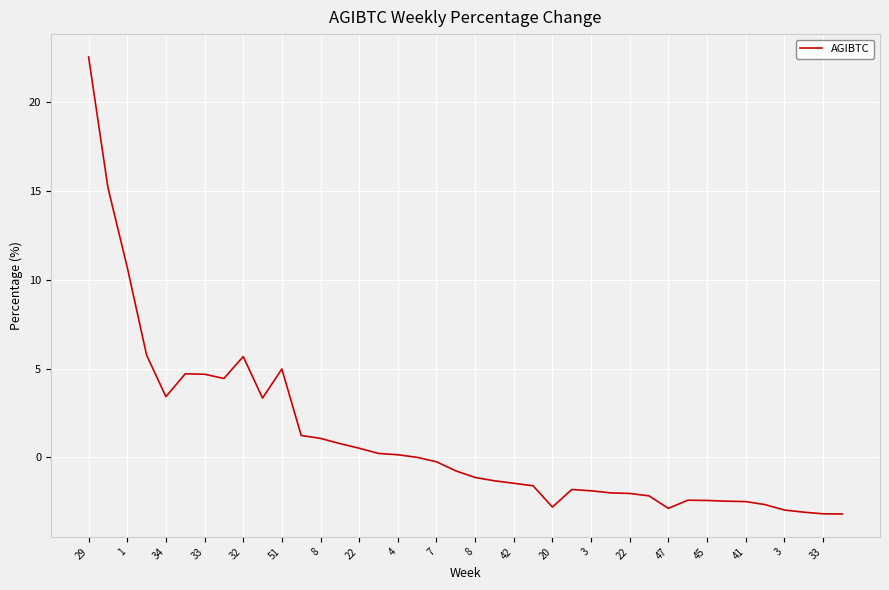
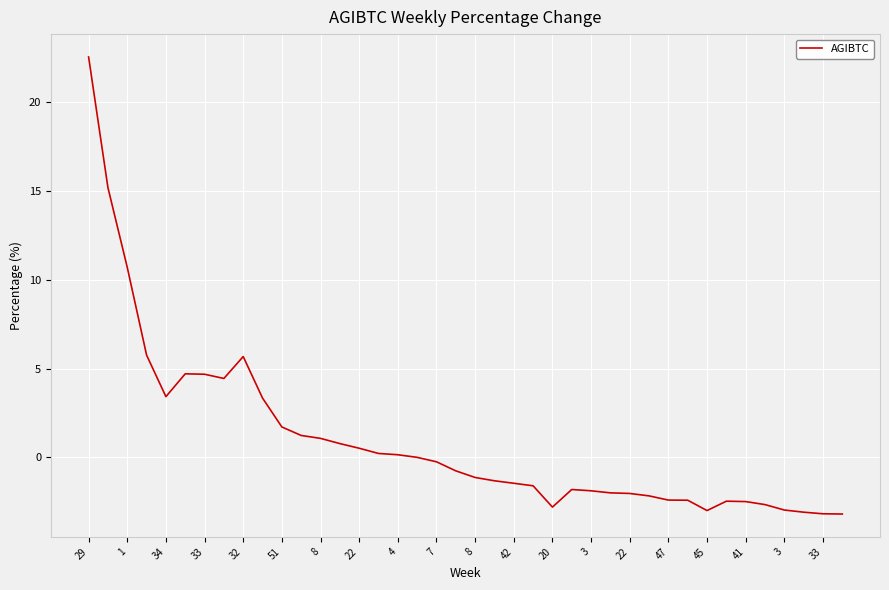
  {
    "34": 3.4,
    "32": 5.7,
-   "51": 5.0,
+   "51": 1.7,
    "4": 0.1,
    "42": -1.5,
    "20": -2.8,
-   "47": -2.9,
-   "45": -2.4,
+   "47": -2.4,
+   "45": -3.0,
    "41": -2.5
  }
